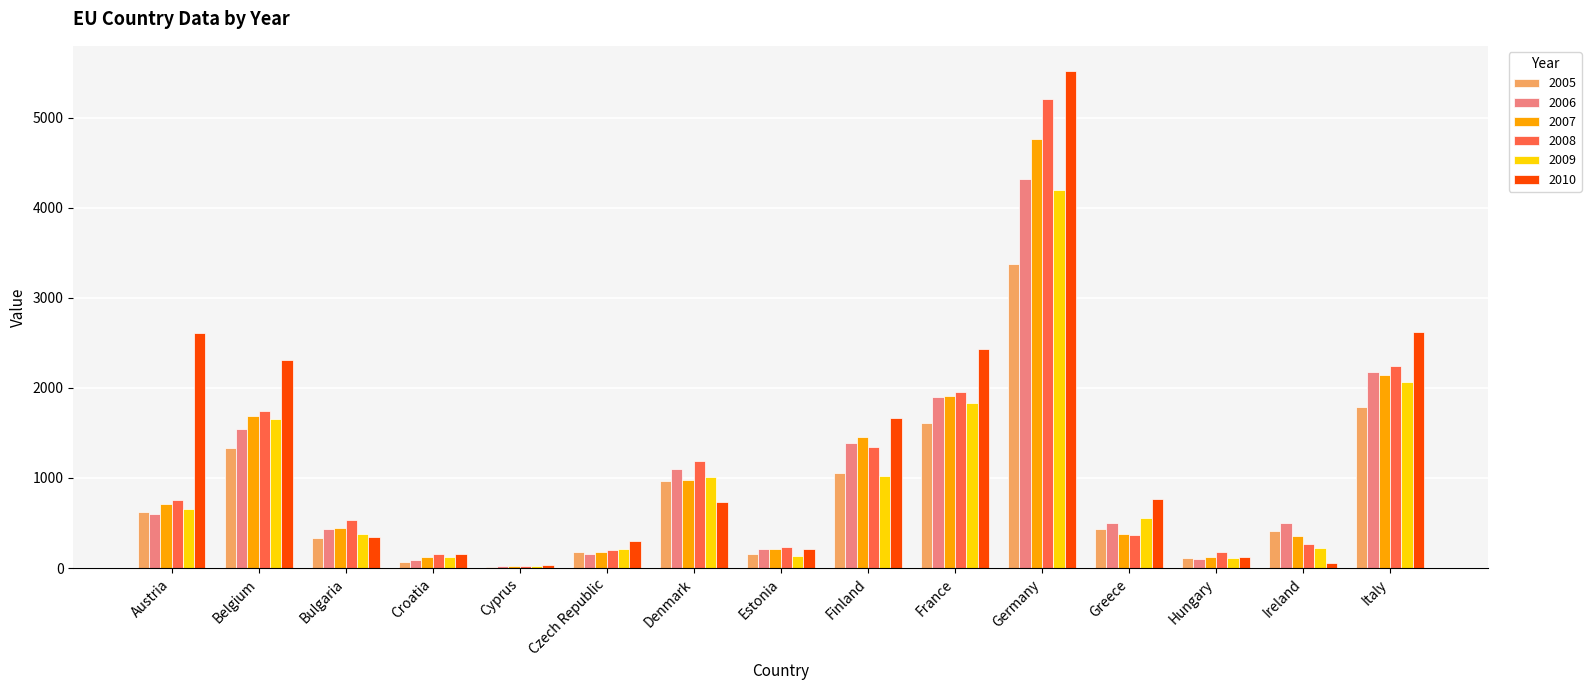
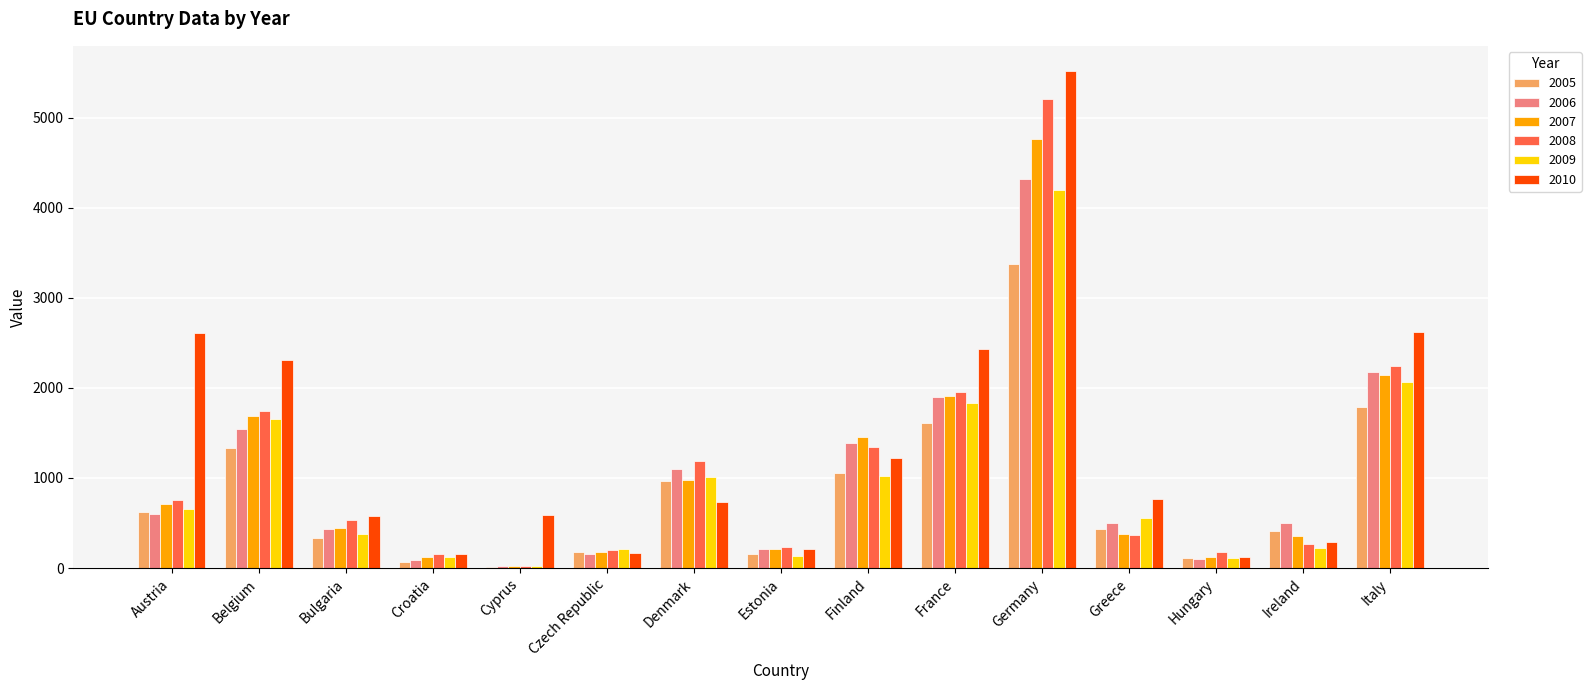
  {
    "2008": {
      "Austria": 800,
      "Belgium": 1700,
      "Bulgaria": 500,
      "Croatia": 200,
      "Czech Republic": 200,
      "Denmark": 1200,
      "Estonia": 200,
      "Finland": 1300,
      "France": 2000,
      "Germany": 5200,
      "Greece": 400,
      "Hungary": 200,
      "Ireland": 300,
      "Italy": 2200
    },
    "2010": {
      "Austria": 2600,
      "Belgium": 2300,
-     "Bulgaria": 300,
+     "Bulgaria": 600,
      "Croatia": 200,
-     "Cyprus": 0,
-     "Czech Republic": 300,
+     "Cyprus": 600,
+     "Czech Republic": 200,
      "Denmark": 700,
      "Estonia": 200,
-     "Finland": 1700,
+     "Finland": 1200,
      "France": 2400,
      "Germany": 5500,
      "Greece": 800,
      "Hungary": 100,
-     "Ireland": 100,
+     "Ireland": 300,
      "Italy": 2600
    }
  }
